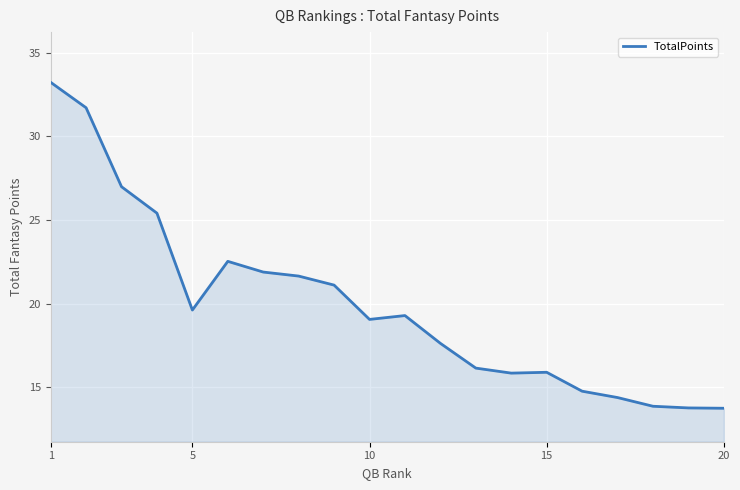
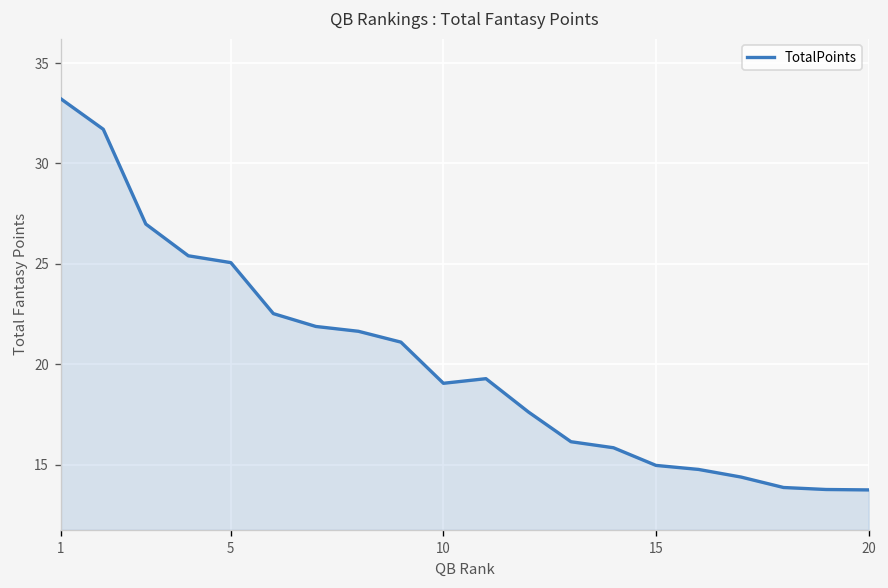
  {
    "1": 33.2,
-   "5": 19.6,
+   "5": 25.1,
    "10": 19.1,
-   "15": 15.9,
+   "15": 15.0,
    "20": 13.7
  }
